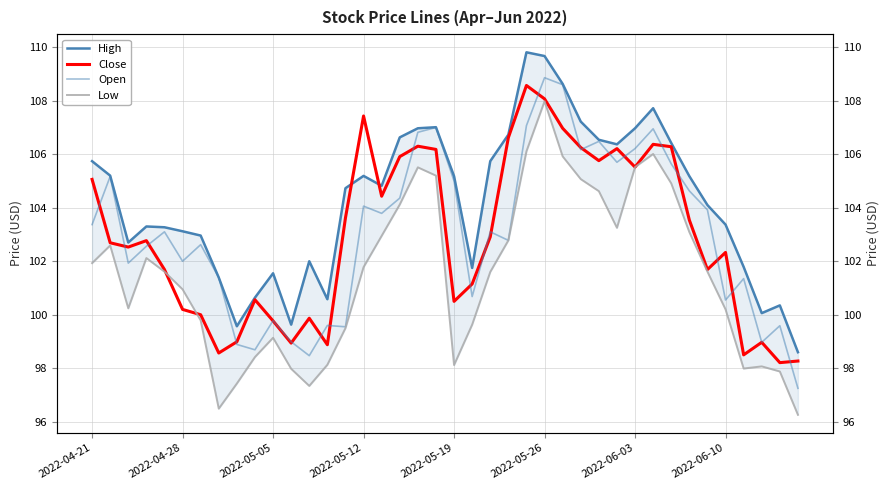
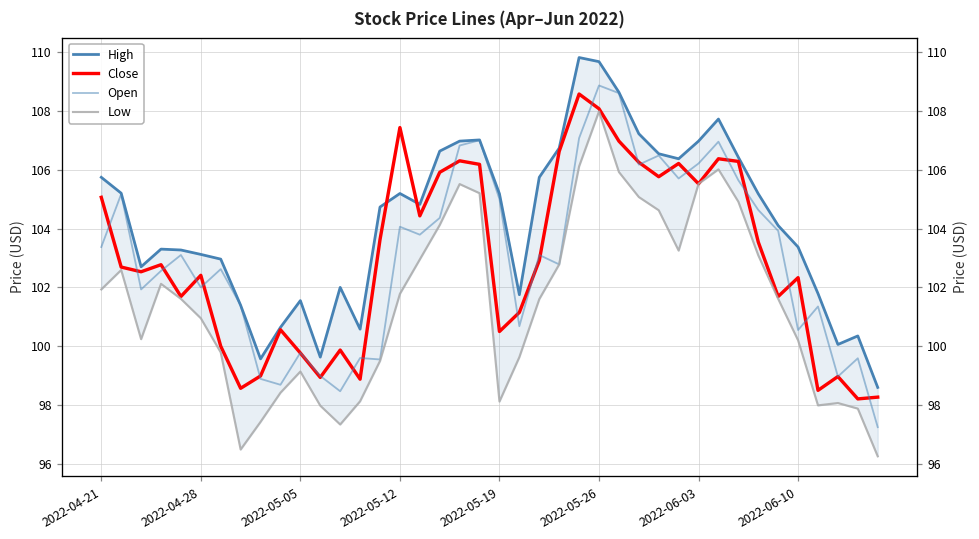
  {
    "Close": {
      "2022-04-21": 105.1,
-     "2022-04-28": 100.2,
+     "2022-04-28": 102.4,
      "2022-05-12": 107.4,
      "2022-05-19": 100.5,
      "2022-06-10": 102.3
    },
    "Low": {
      "2022-04-21": 101.9,
      "2022-04-28": 101.0,
      "2022-05-05": 99.1,
      "2022-05-12": 101.8,
      "2022-05-19": 98.1,
      "2022-06-10": 100.2
    }
  }
